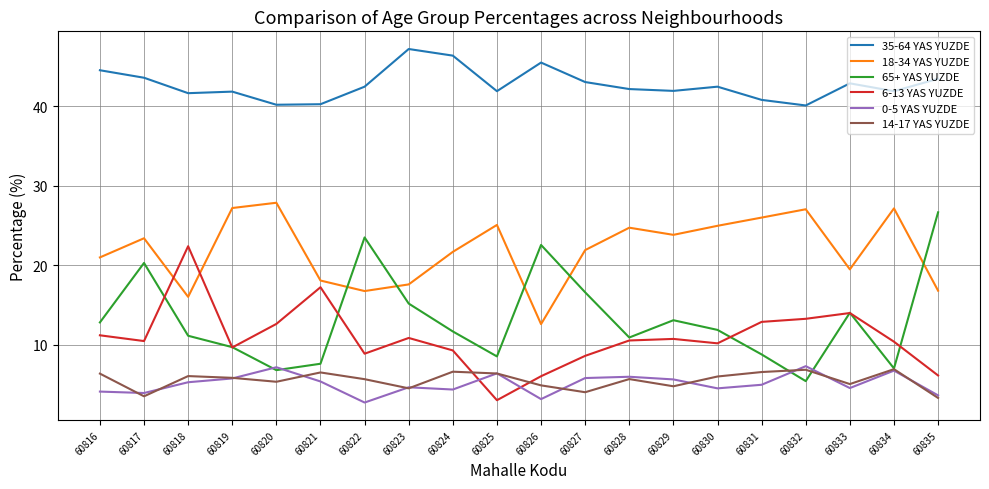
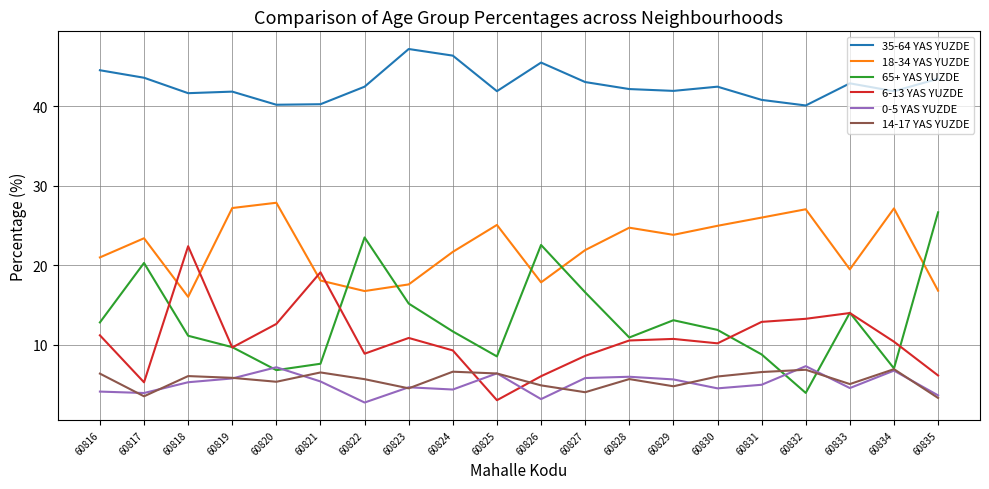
  {
    "35-64 YAS YUZDE": {
      "60816": 45,
      "60817": 44,
      "60818": 42,
      "60819": 42,
      "60820": 40,
      "60821": 40,
      "60822": 42,
      "60823": 47,
      "60824": 46,
      "60825": 42,
      "60826": 45,
      "60827": 43,
      "60828": 42,
      "60829": 42,
      "60830": 42,
      "60831": 41,
      "60832": 40
    },
    "18-34 YAS YUZDE": {
      "60816": 21,
      "60817": 23,
      "60818": 16,
      "60819": 27,
      "60820": 28,
      "60821": 18,
      "60822": 17,
      "60823": 18,
      "60824": 22,
      "60825": 25,
-     "60826": 13,
+     "60826": 18,
      "60827": 22,
      "60828": 25,
      "60829": 24,
      "60830": 25,
      "60831": 26,
      "60832": 27,
      "60833": 19,
      "60834": 27,
      "60835": 17
    },
    "65+ YAS YUZDE": {
      "60816": 13,
      "60817": 20,
      "60818": 11,
      "60820": 7,
      "60821": 8,
      "60822": 23,
      "60823": 15,
      "60824": 12,
      "60825": 9,
      "60826": 23,
      "60827": 17,
      "60828": 11,
      "60829": 13,
      "60830": 12,
      "60831": 9,
-     "60832": 5,
+     "60832": 4,
      "60835": 27
    },
    "6-13 YAS YUZDE": {
      "60816": 11,
-     "60817": 10,
+     "60817": 5,
      "60818": 22,
      "60820": 13,
-     "60821": 17,
+     "60821": 19,
      "60822": 9,
      "60823": 11,
      "60824": 9,
      "60825": 3,
      "60826": 6,
      "60827": 9,
      "60828": 11,
      "60829": 11,
      "60830": 10,
      "60831": 13,
      "60832": 13,
      "60834": 10,
      "60835": 6
    },
    "0-5 YAS YUZDE": {
      "60816": 4,
      "60817": 4,
      "60818": 5,
      "60820": 7,
      "60821": 5,
      "60822": 3,
      "60824": 4,
      "60826": 3,
      "60827": 6,
      "60829": 6,
      "60830": 5,
      "60831": 5,
      "60832": 7,
      "60833": 5,
      "60835": 4
    },
    "14-17 YAS YUZDE": {
      "60816": 6,
      "60817": 4,
      "60818": 6,
      "60820": 5,
      "60821": 7,
      "60822": 6,
      "60824": 7,
      "60826": 5,
      "60827": 4,
      "60829": 5,
      "60830": 6,
      "60831": 7,
      "60832": 7,
      "60833": 5,
      "60835": 3
    }
  }
